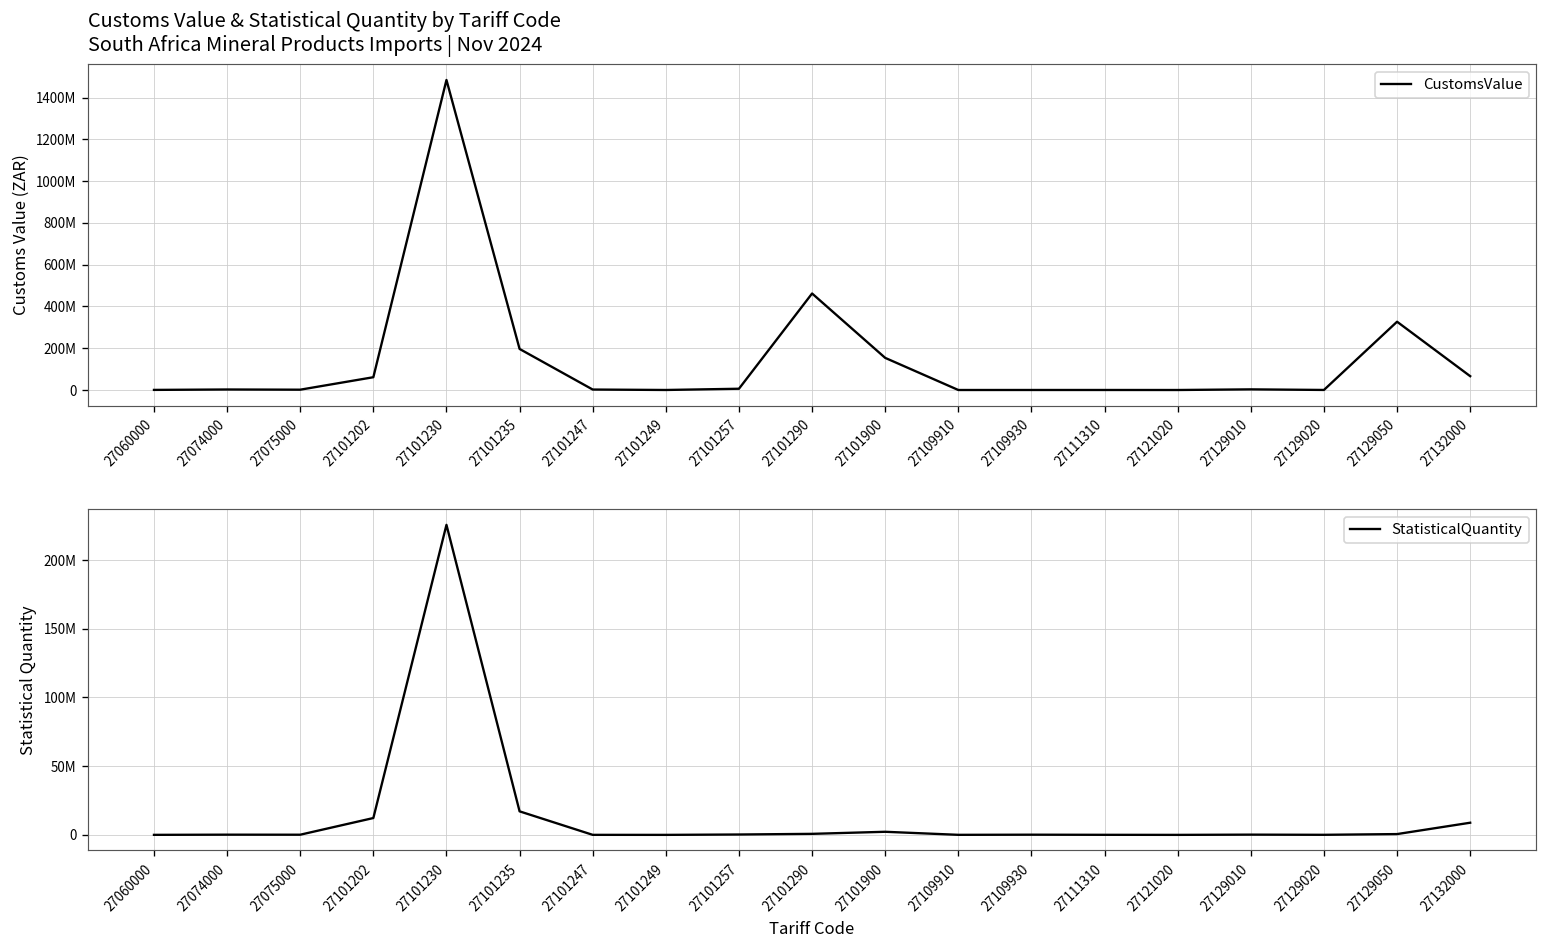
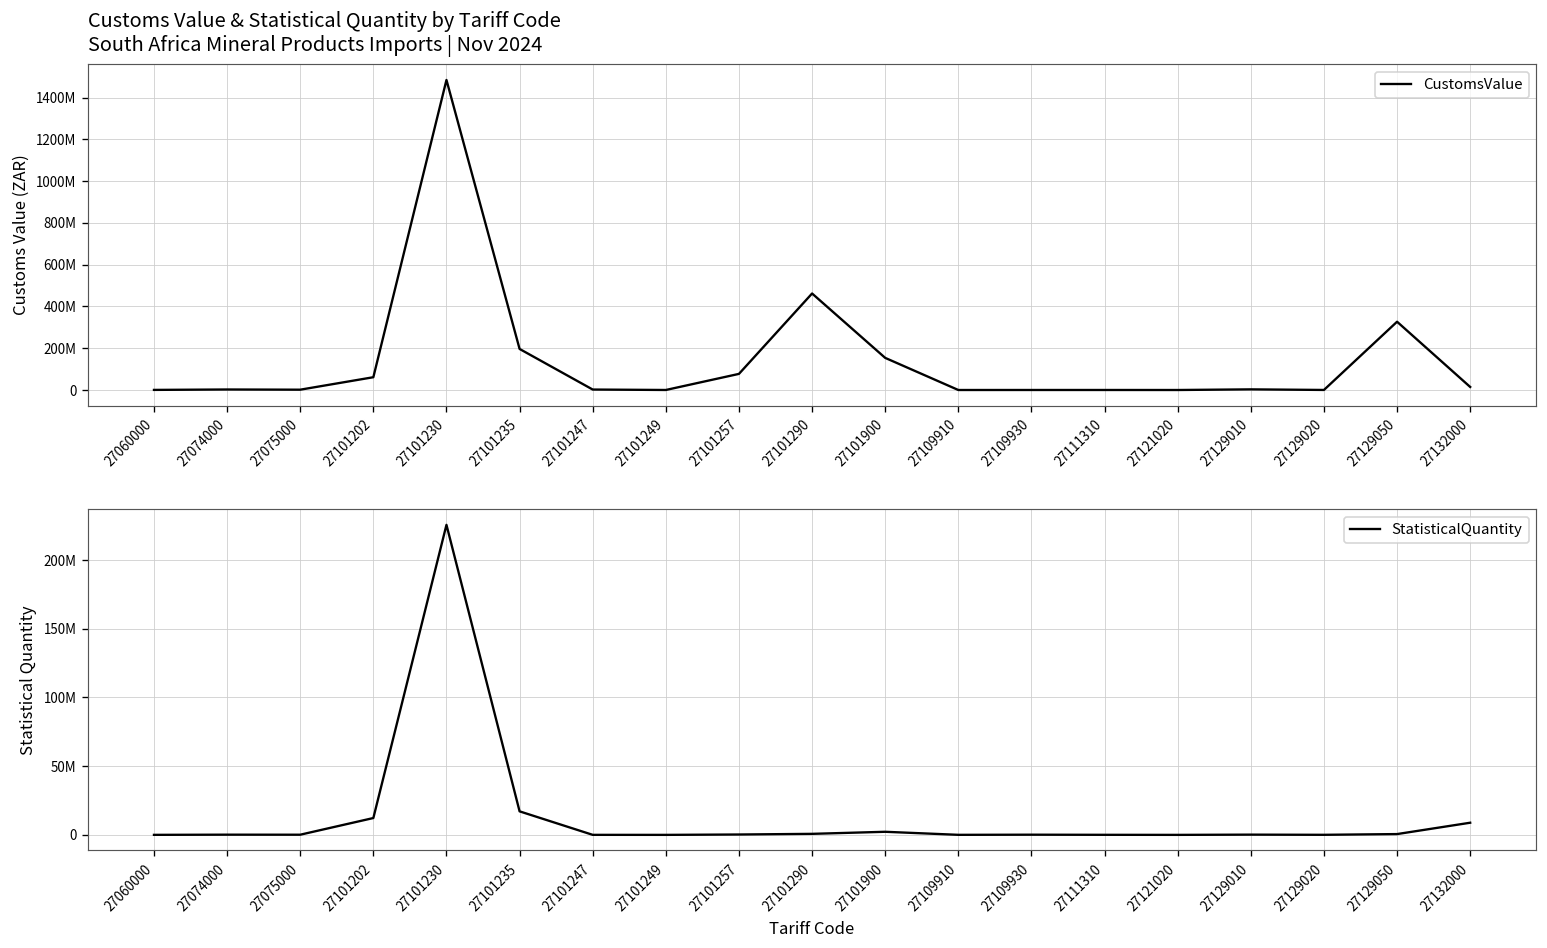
  {
    "Customs Value & Statistical Quantity by Tariff Code South Africa Mineral Products Imports | Nov 2024": {
      "27060000": 0,
      "27074000": 0,
      "27075000": 0,
      "27101202": 60000000,
      "27101230": 1480000000,
      "27101235": 200000000,
      "27101247": 0,
      "27101249": 0,
-     "27101257": 10000000,
+     "27101257": 80000000,
      "27101290": 460000000,
      "27101900": 150000000,
      "27109910": 0,
      "27109930": 0,
      "27111310": 0,
      "27121020": 0,
      "27129010": 0,
      "27129020": 0,
      "27129050": 330000000,
-     "27132000": 70000000
+     "27132000": 10000000
    }
  }
